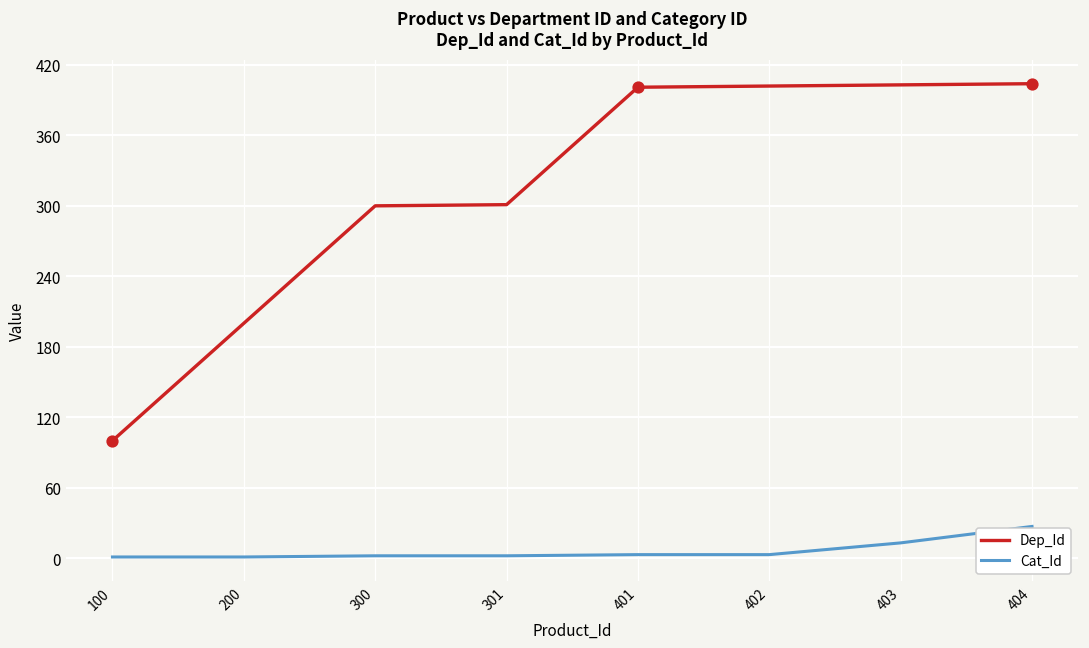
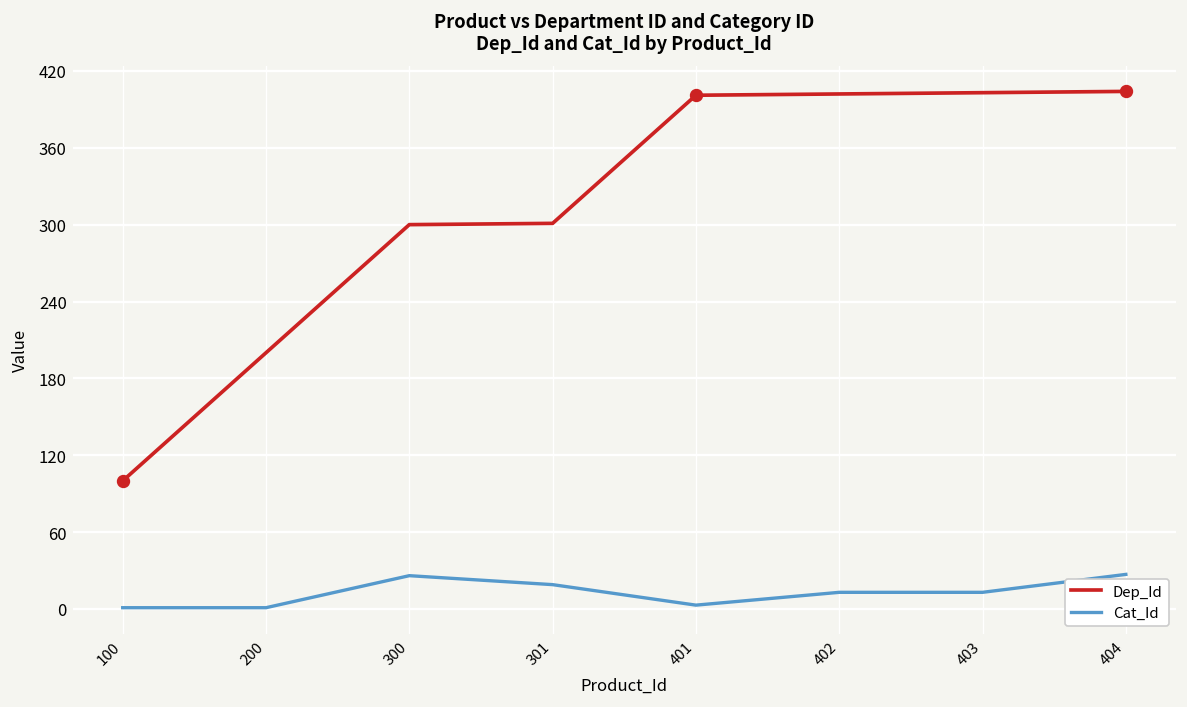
  {
    "Cat_Id": {
      "100": 1,
      "200": 1,
-     "300": 2,
-     "301": 2,
+     "300": 26,
+     "301": 19,
      "401": 3,
-     "402": 3,
+     "402": 13,
      "403": 13,
      "404": 27
    }
  }
